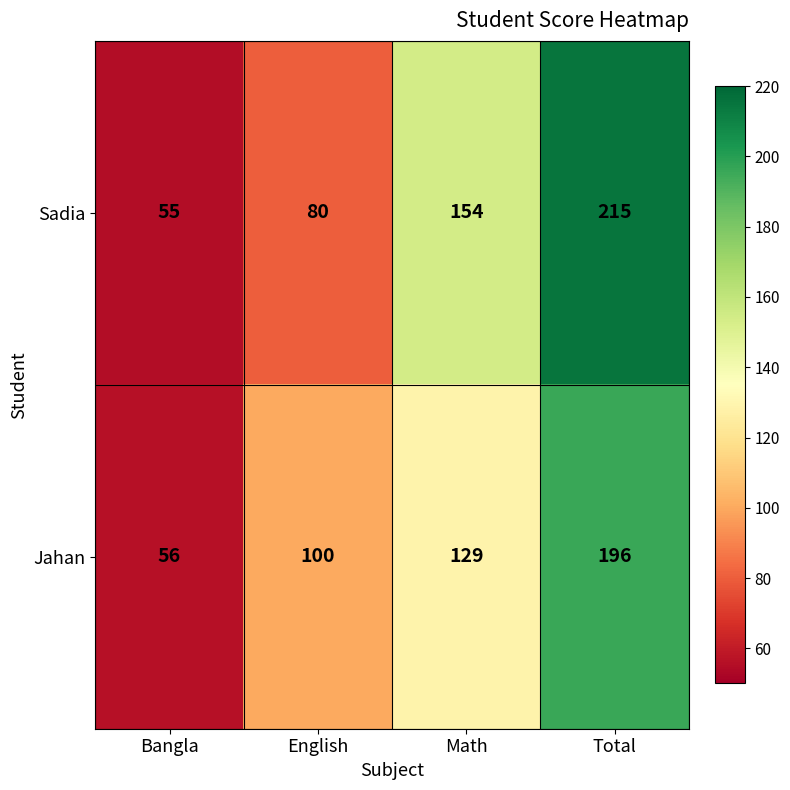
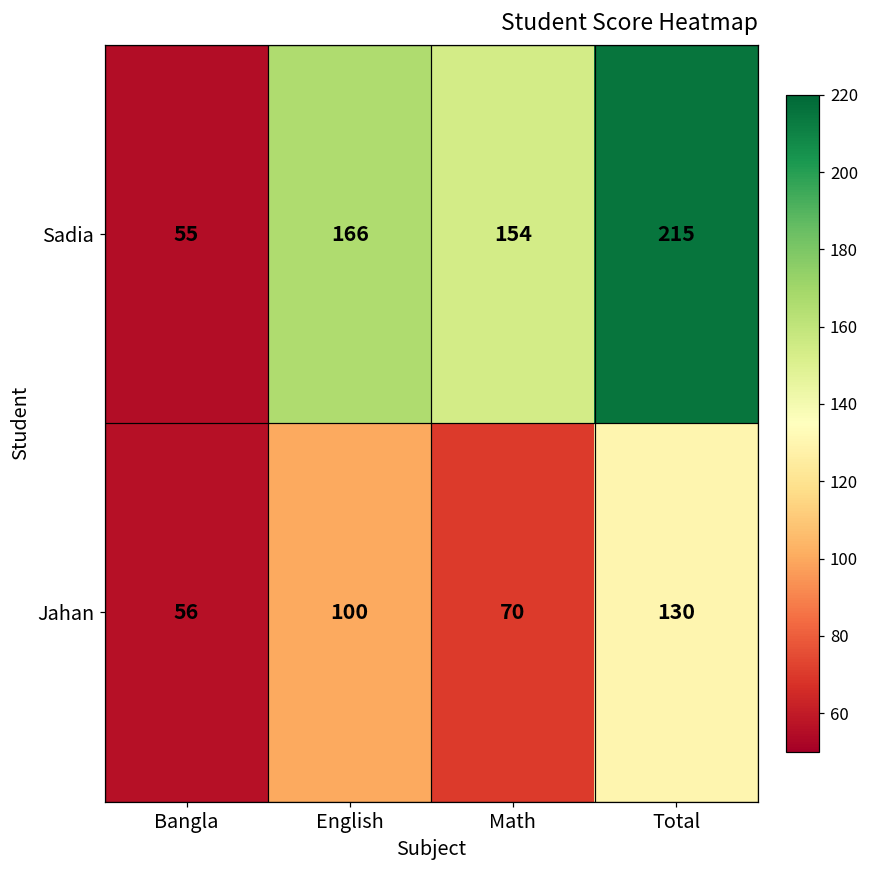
  {
    "Sadia": {
      "Bangla": 55,
-     "English": 80,
+     "English": 166,
      "Math": 154,
      "Total": 215
    },
    "Jahan": {
      "Bangla": 56,
      "English": 100,
-     "Math": 129,
-     "Total": 196
+     "Math": 70,
+     "Total": 130
    }
  }
